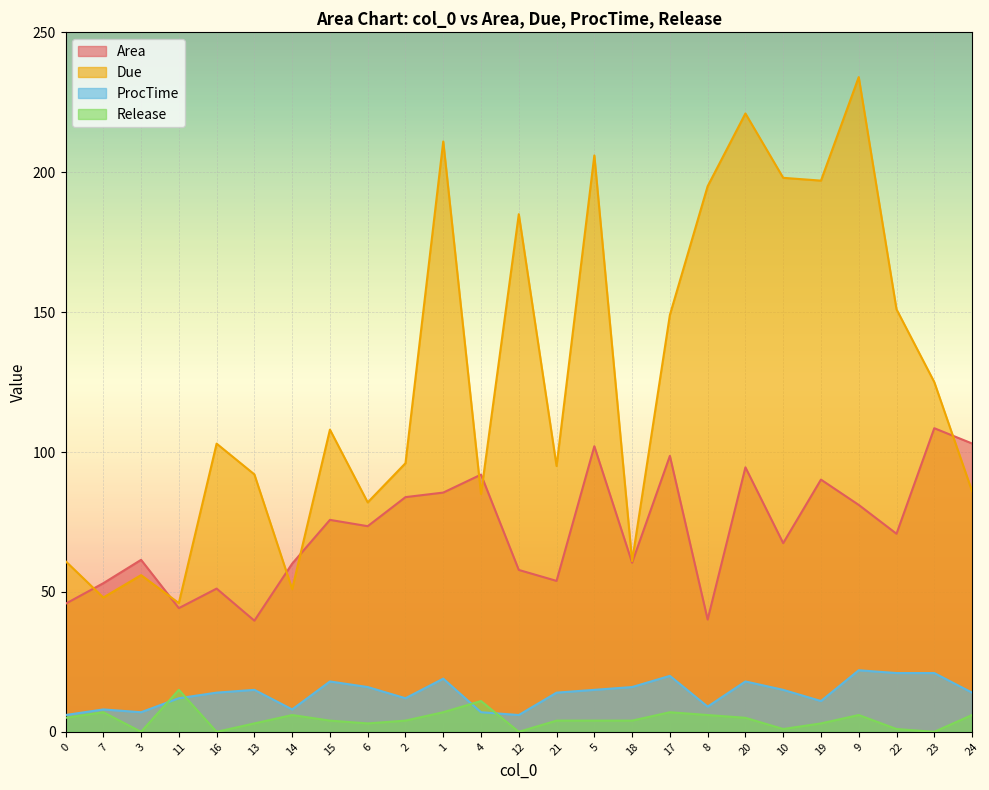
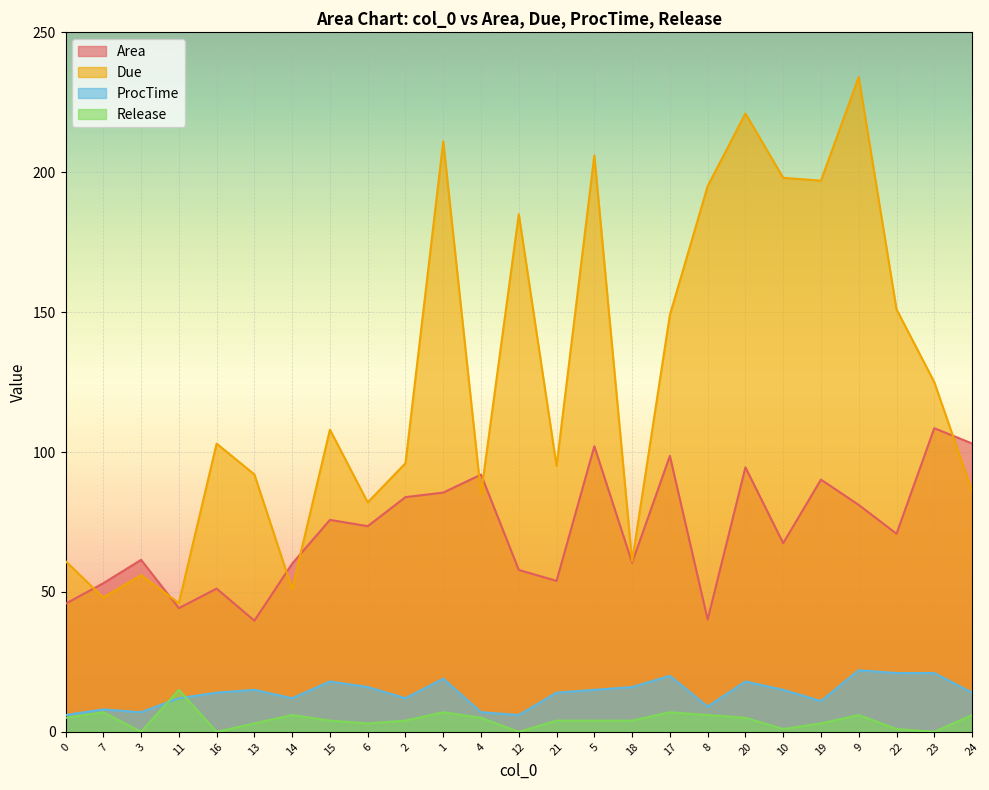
  {
    "Area": {
      "0": 46,
      "7": 53,
      "3": 61,
      "11": 44,
      "16": 51,
      "13": 40,
      "14": 60,
      "15": 76,
      "6": 73,
      "2": 84,
      "1": 86,
      "4": 92,
      "12": 58,
      "21": 54,
      "5": 102,
      "17": 99,
      "8": 40,
      "20": 95,
      "10": 67,
      "19": 90,
      "9": 81,
      "22": 71,
      "23": 109,
      "24": 103
    },
    "Due": {
      "0": 61,
      "7": 48,
      "3": 56,
      "11": 46,
      "16": 103,
      "13": 92,
      "14": 51,
      "15": 108,
      "6": 82,
      "2": 96,
      "1": 211,
      "4": 85,
      "12": 185,
      "21": 95,
      "5": 206,
      "17": 149,
      "8": 195,
      "20": 221,
      "10": 198,
      "19": 197,
      "9": 234,
      "22": 151,
      "23": 125,
      "24": 86
    },
    "ProcTime": {
      "0": 6,
      "7": 8,
      "3": 7,
      "11": 12,
      "16": 14,
      "13": 15,
-     "14": 8,
+     "14": 12,
      "15": 18,
      "6": 16,
      "2": 12,
      "1": 19,
      "4": 7,
      "12": 6,
      "21": 14,
      "5": 15,
      "18": 16,
      "17": 20,
      "8": 9,
      "20": 18,
      "10": 15,
      "19": 11,
      "9": 22,
      "22": 21,
      "23": 21,
      "24": 14
    },
    "Release": {
      "0": 5,
      "7": 7,
      "3": 0,
      "11": 15,
      "16": 0,
      "13": 3,
      "14": 6,
      "15": 4,
      "6": 3,
      "2": 4,
      "1": 7,
-     "4": 11,
+     "4": 5,
      "12": 0,
      "21": 4,
      "5": 4,
      "18": 4,
      "17": 7,
      "8": 6,
      "20": 5,
      "10": 1,
      "19": 3,
      "9": 6,
      "22": 1,
      "23": 0,
      "24": 6
    }
  }
